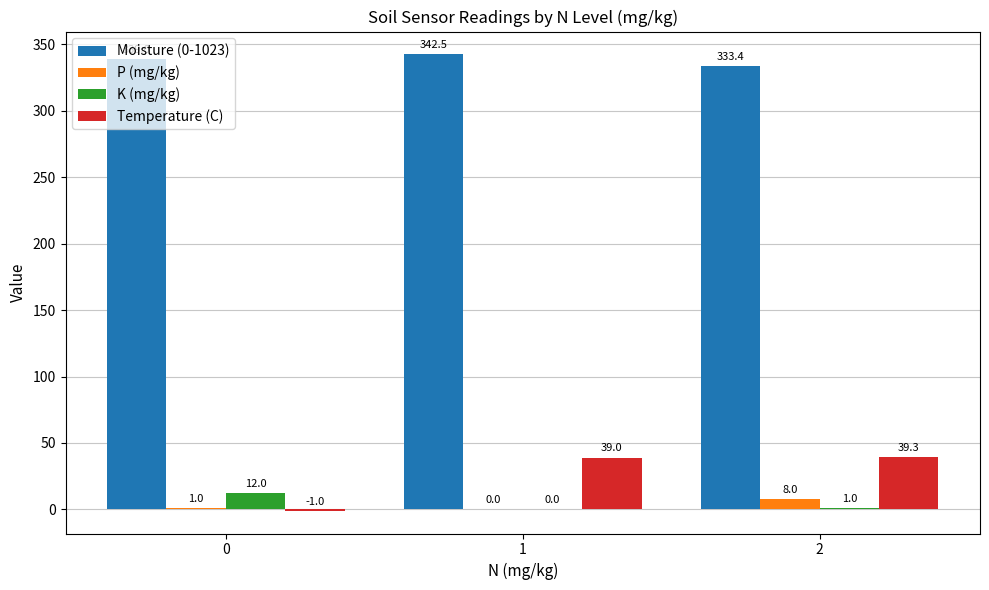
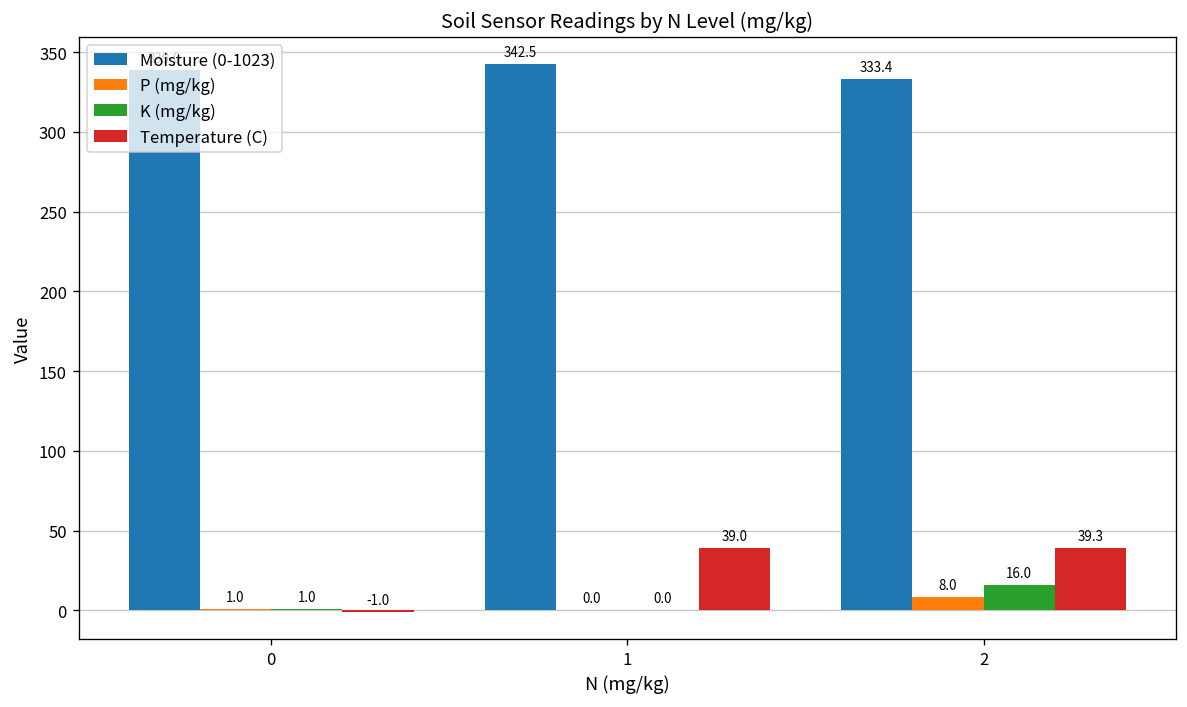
  {
    "Moisture (0-1023)": {
      "1": 342.5,
      "2": 333.4
    },
    "P (mg/kg)": {
      "0": 1.0,
      "1": 0.0,
      "2": 8.0
    },
    "K (mg/kg)": {
-     "0": 12.0,
+     "0": 1.0,
      "1": 0.0,
-     "2": 1.0
+     "2": 16.0
    },
    "Temperature (C)": {
      "0": -1.0,
      "1": 39.0,
      "2": 39.3
    }
  }
